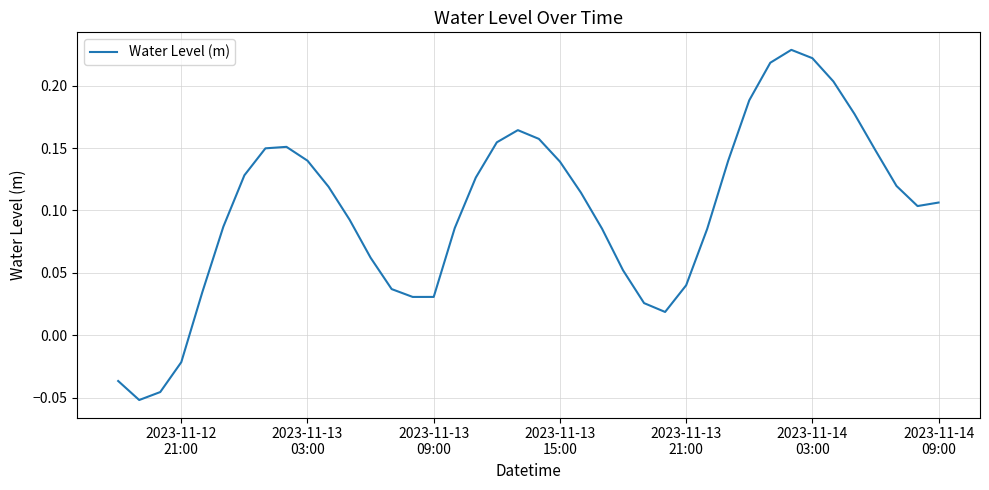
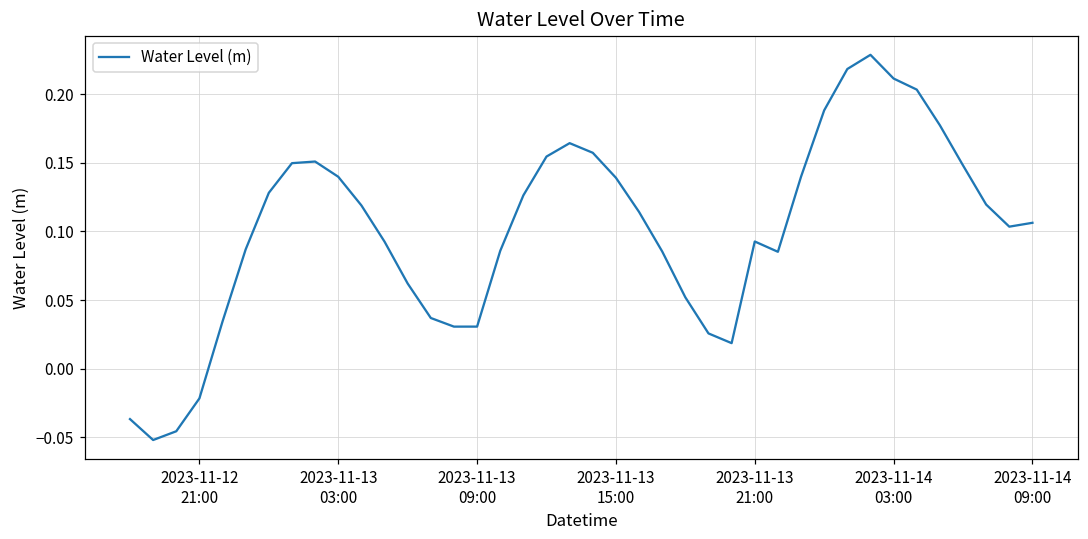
  {
    "2023-11-12 21:00": -0.022,
    "2023-11-13 03:00": 0.140,
    "2023-11-13 09:00": 0.031,
    "2023-11-13 15:00": 0.139,
-   "2023-11-13 21:00": 0.040,
-   "2023-11-14 03:00": 0.222,
+   "2023-11-13 21:00": 0.093,
+   "2023-11-14 03:00": 0.211,
    "2023-11-14 09:00": 0.106
  }
